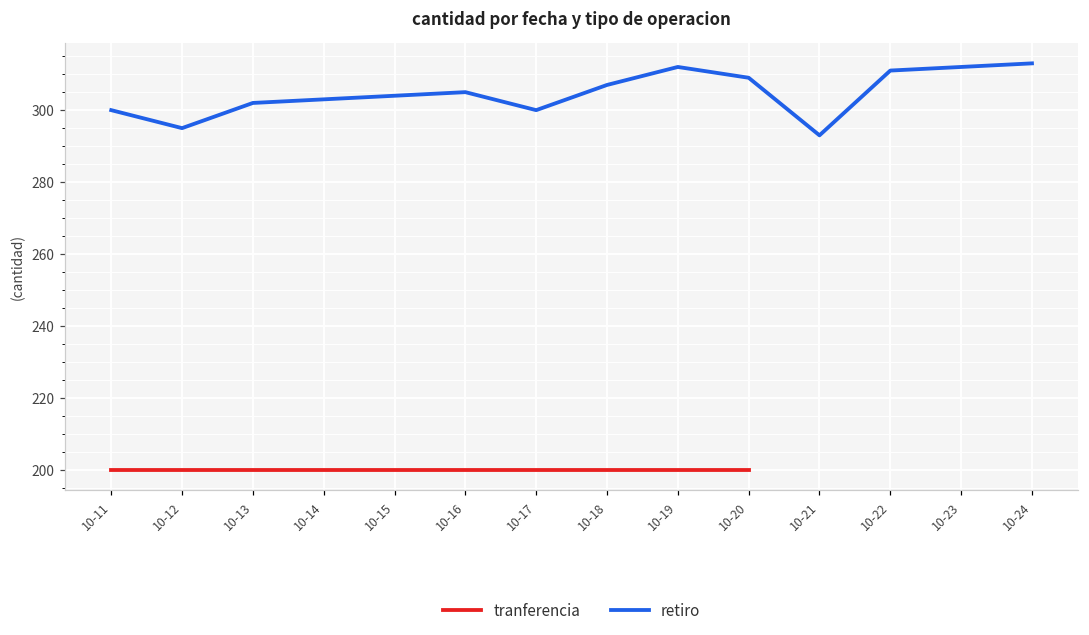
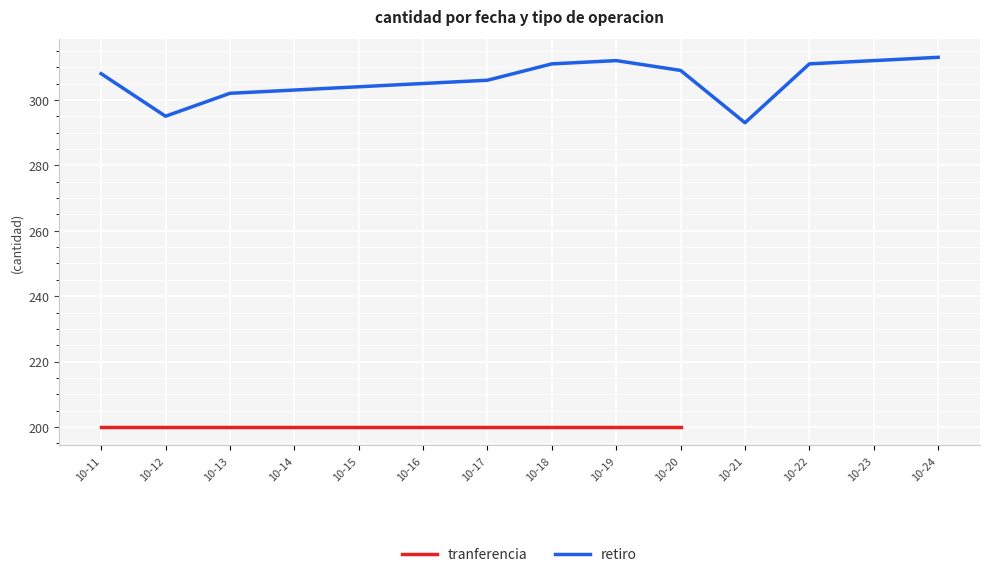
  {
    "tranferencia": {
      "10-11": 200,
      "10-12": 200,
      "10-13": 200,
      "10-14": 200,
      "10-15": 200,
      "10-16": 200,
      "10-17": 200,
      "10-18": 200,
      "10-19": 200,
      "10-20": 200
    },
    "retiro": {
-     "10-11": 300,
+     "10-11": 308,
      "10-12": 295,
      "10-13": 302,
      "10-14": 303,
      "10-15": 304,
      "10-16": 305,
-     "10-17": 300,
-     "10-18": 307,
+     "10-17": 306,
+     "10-18": 311,
      "10-19": 312,
      "10-20": 309,
      "10-21": 293,
      "10-22": 311,
      "10-23": 312,
      "10-24": 313
    }
  }
